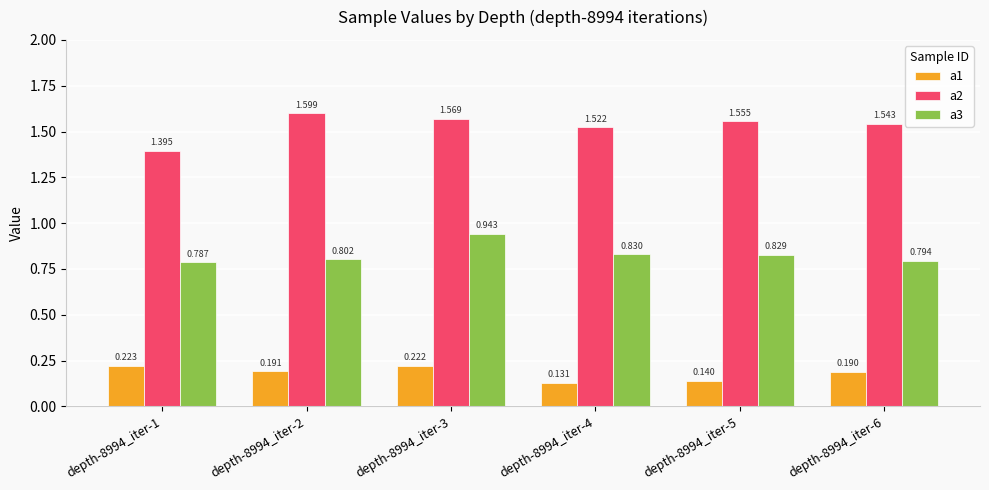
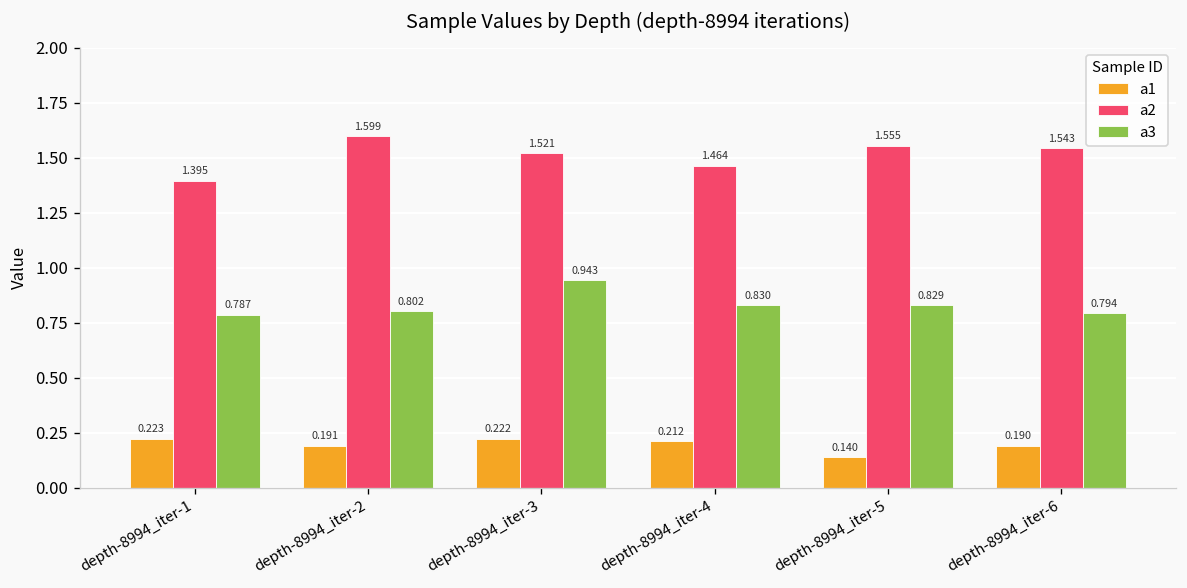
  {
    "a1": {
      "depth-8994_iter-1": 0.223,
      "depth-8994_iter-2": 0.191,
      "depth-8994_iter-3": 0.222,
-     "depth-8994_iter-4": 0.131,
+     "depth-8994_iter-4": 0.212,
      "depth-8994_iter-5": 0.140,
      "depth-8994_iter-6": 0.190
    },
    "a2": {
      "depth-8994_iter-1": 1.395,
      "depth-8994_iter-2": 1.599,
-     "depth-8994_iter-3": 1.569,
-     "depth-8994_iter-4": 1.522,
+     "depth-8994_iter-3": 1.521,
+     "depth-8994_iter-4": 1.464,
      "depth-8994_iter-5": 1.555,
      "depth-8994_iter-6": 1.543
    },
    "a3": {
      "depth-8994_iter-1": 0.787,
      "depth-8994_iter-2": 0.802,
      "depth-8994_iter-3": 0.943,
      "depth-8994_iter-4": 0.830,
      "depth-8994_iter-5": 0.829,
      "depth-8994_iter-6": 0.794
    }
  }
